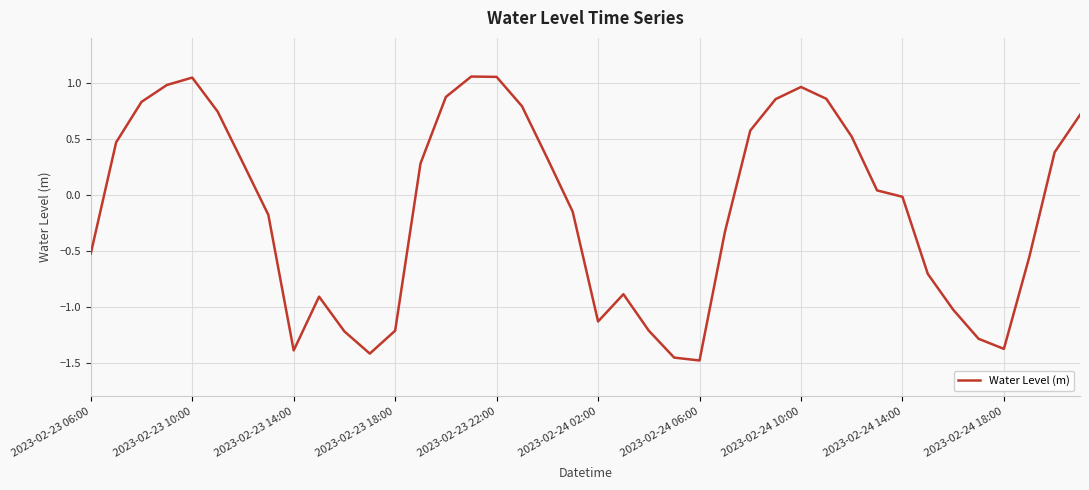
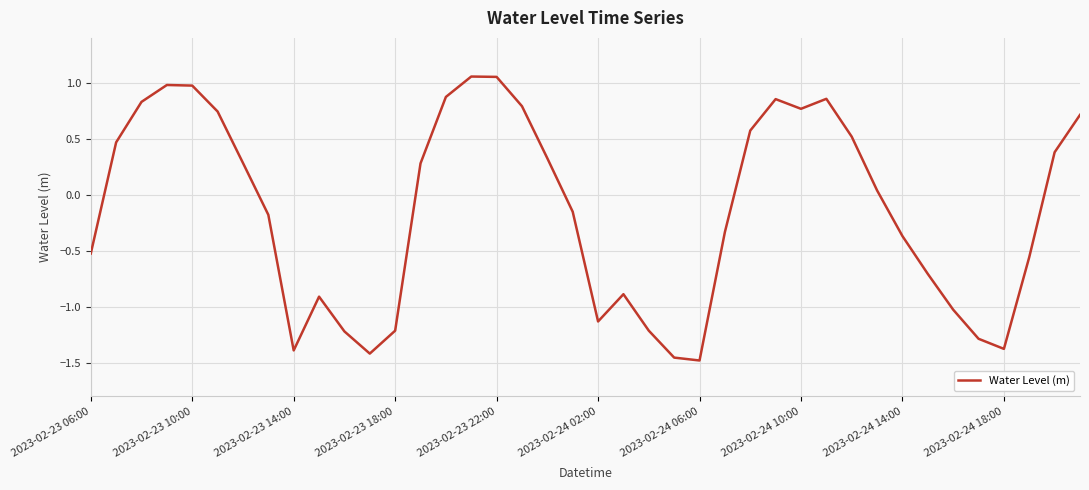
  {
    "2023-02-23 06:00": -0.52,
-   "2023-02-23 10:00": 1.05,
+   "2023-02-23 10:00": 0.97,
    "2023-02-23 14:00": -1.39,
    "2023-02-23 18:00": -1.21,
    "2023-02-23 22:00": 1.05,
    "2023-02-24 02:00": -1.13,
    "2023-02-24 06:00": -1.48,
-   "2023-02-24 10:00": 0.96,
-   "2023-02-24 14:00": -0.02,
+   "2023-02-24 10:00": 0.77,
+   "2023-02-24 14:00": -0.37,
    "2023-02-24 18:00": -1.38
  }
